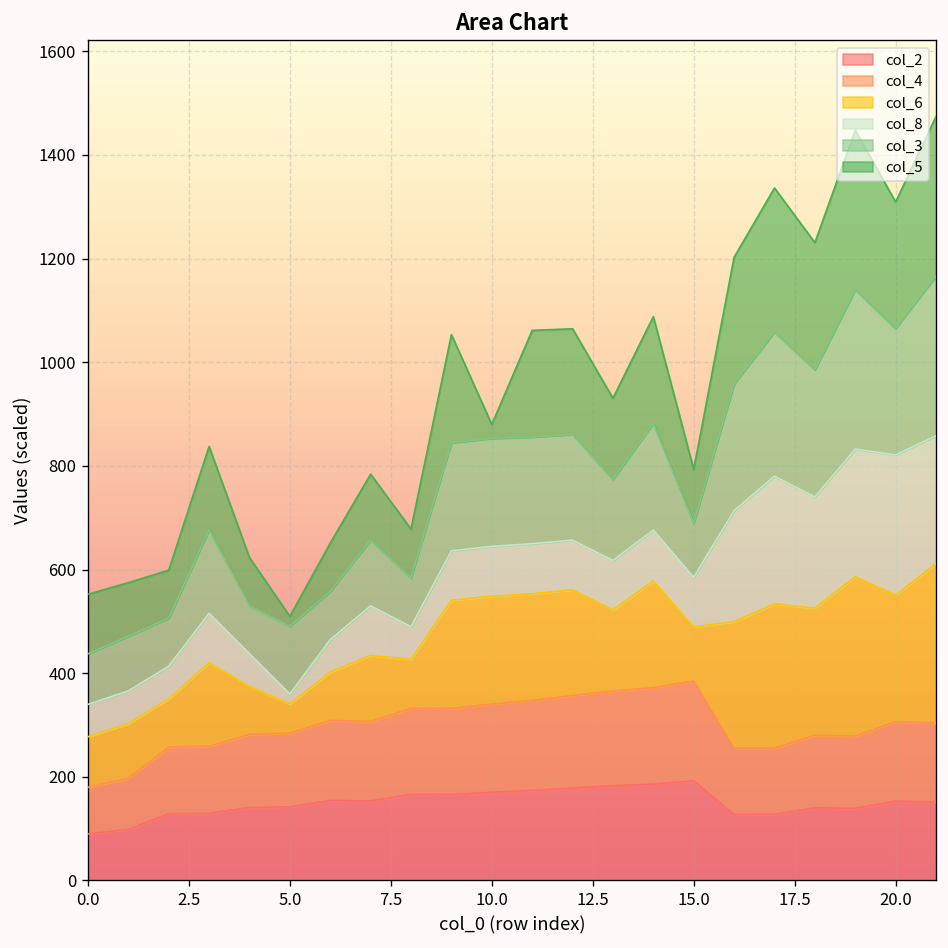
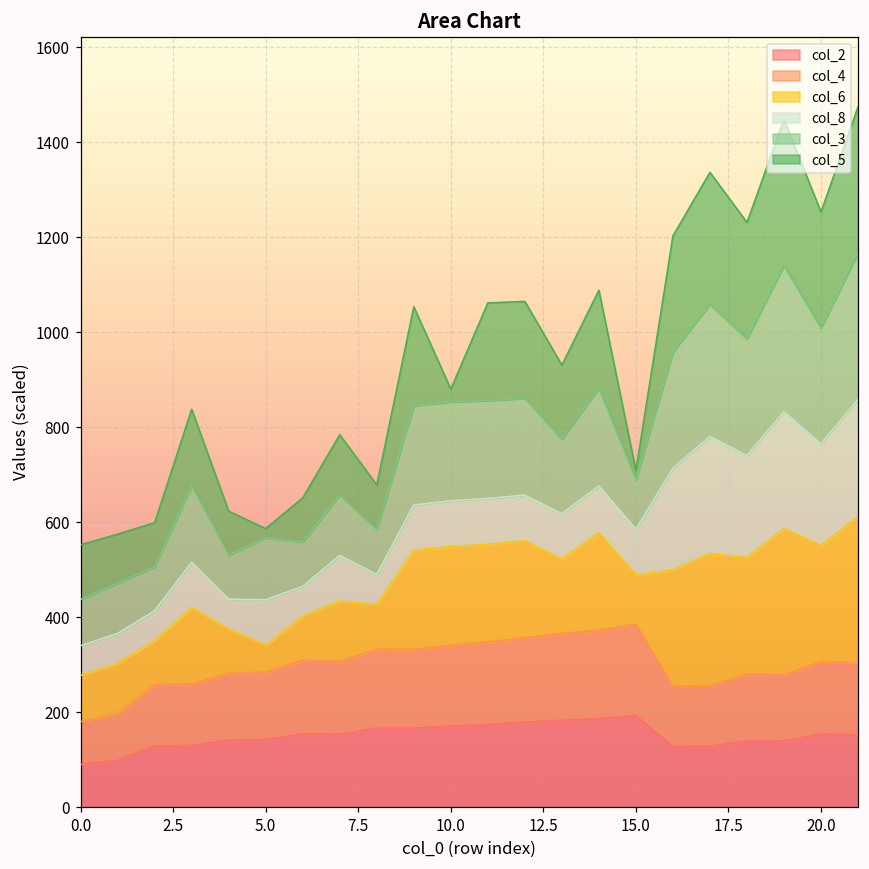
  {
    "col_6": {
      "0.0": 100,
      "5.0": 60,
      "10.0": 210,
      "15.0": 100,
      "20.0": 240
    },
    "col_8": {
      "0.0": 60,
-     "5.0": 20,
+     "5.0": 100,
      "10.0": 100,
      "15.0": 100,
-     "20.0": 270
+     "20.0": 210
    },
    "col_3": {
      "0.0": 100,
      "5.0": 130,
      "10.0": 210,
      "15.0": 100,
      "20.0": 240
    },
    "col_5": {
      "0.0": 120,
      "5.0": 20,
      "10.0": 30,
-     "15.0": 100,
+     "15.0": 20,
      "20.0": 240
    }
  }
